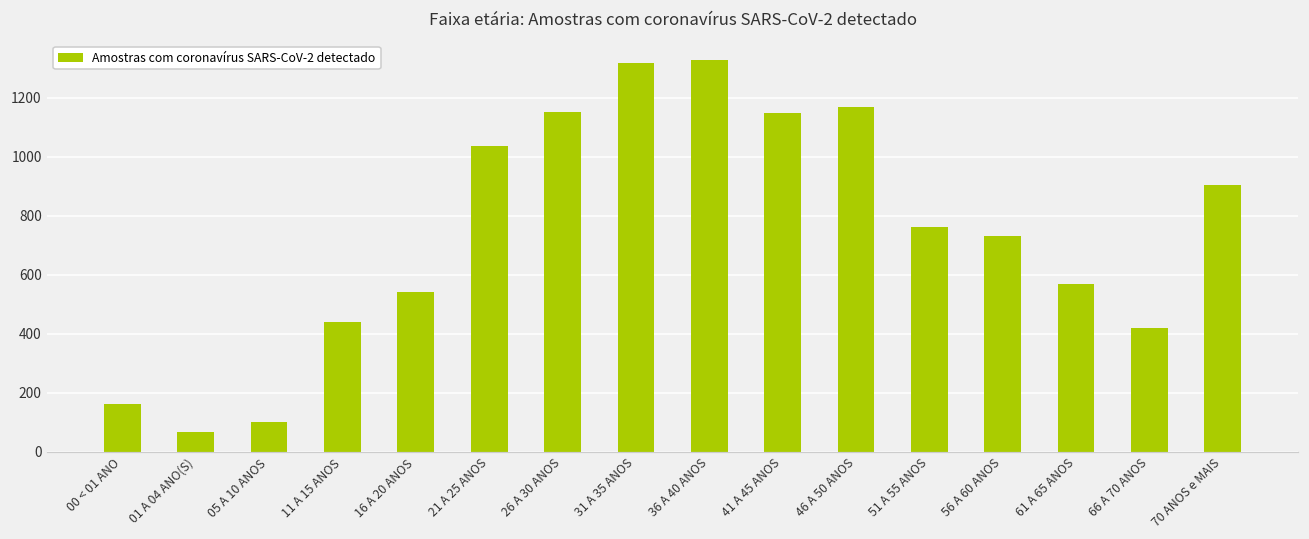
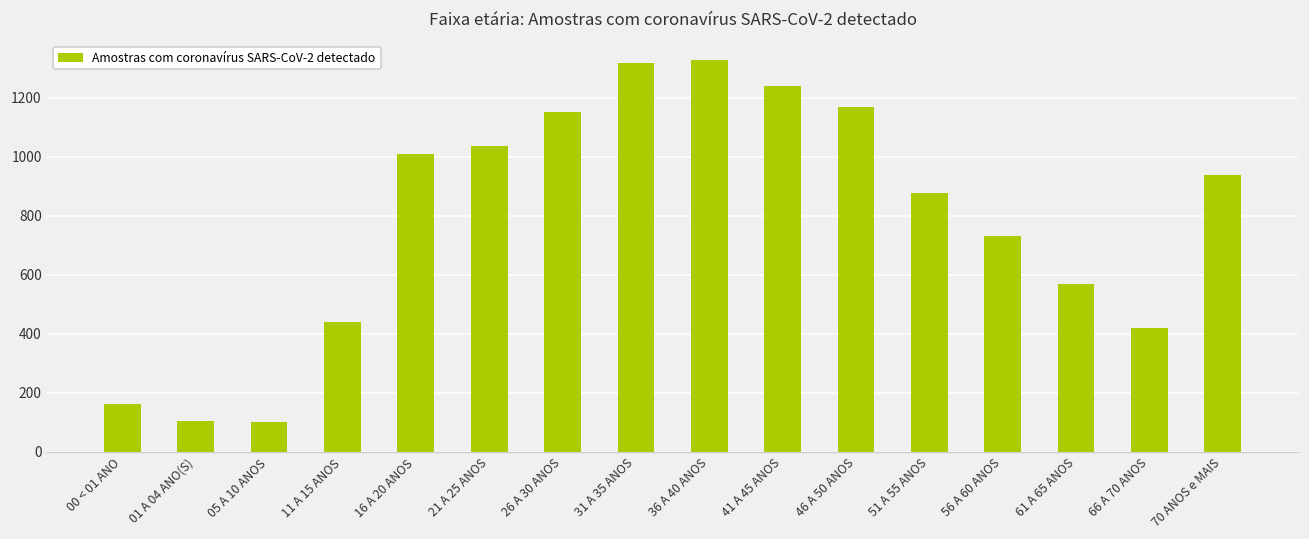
  {
    "00 < 01 ANO": 160,
-   "01 A 04 ANO(S)": 70,
+   "01 A 04 ANO(S)": 100,
    "05 A 10 ANOS": 100,
    "11 A 15 ANOS": 440,
-   "16 A 20 ANOS": 540,
+   "16 A 20 ANOS": 1010,
    "21 A 25 ANOS": 1040,
    "26 A 30 ANOS": 1150,
    "31 A 35 ANOS": 1320,
    "36 A 40 ANOS": 1330,
-   "41 A 45 ANOS": 1150,
+   "41 A 45 ANOS": 1240,
    "46 A 50 ANOS": 1170,
-   "51 A 55 ANOS": 760,
+   "51 A 55 ANOS": 880,
    "56 A 60 ANOS": 730,
    "61 A 65 ANOS": 570,
    "66 A 70 ANOS": 420,
-   "70 ANOS e MAIS": 910
+   "70 ANOS e MAIS": 940
  }
